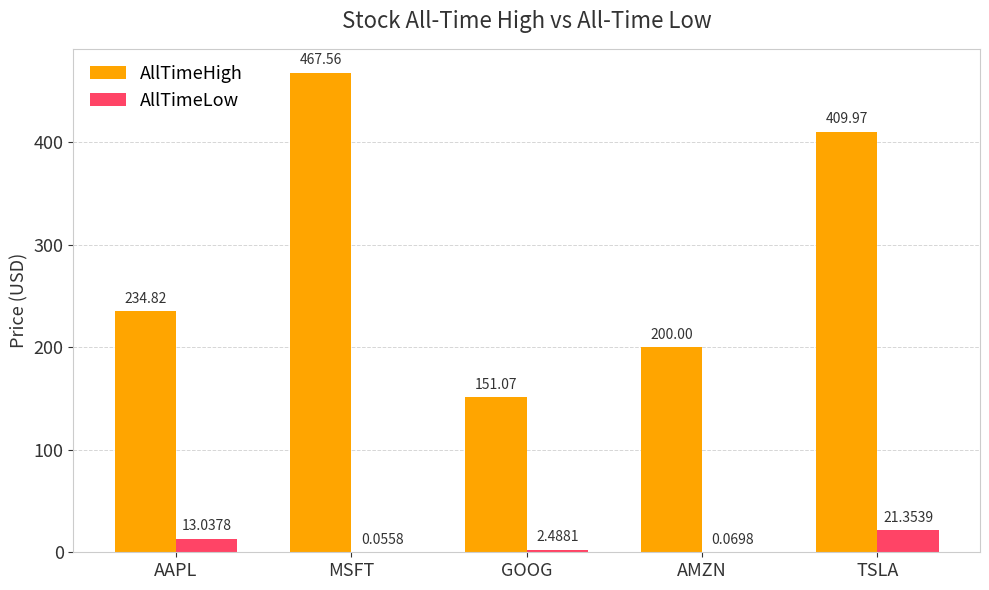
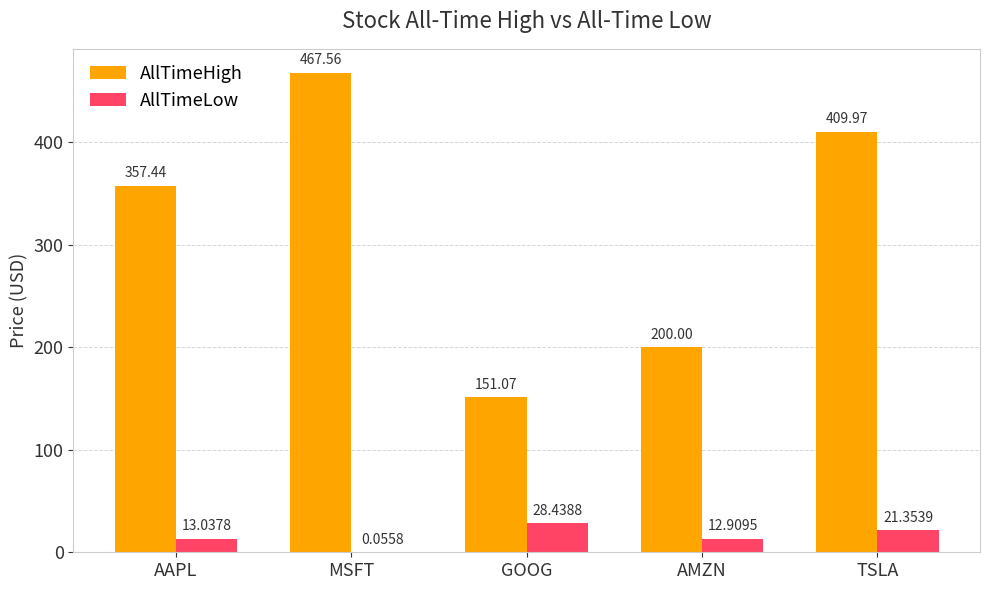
  {
    "AllTimeHigh": {
-     "AAPL": 234.82,
+     "AAPL": 357.44,
      "MSFT": 467.56,
      "GOOG": 151.07,
      "AMZN": 200.00,
      "TSLA": 409.97
    },
    "AllTimeLow": {
      "AAPL": 13.0378,
      "MSFT": 0.0558,
-     "GOOG": 2.4881,
-     "AMZN": 0.0698,
+     "GOOG": 28.4388,
+     "AMZN": 12.9095,
      "TSLA": 21.3539
    }
  }
